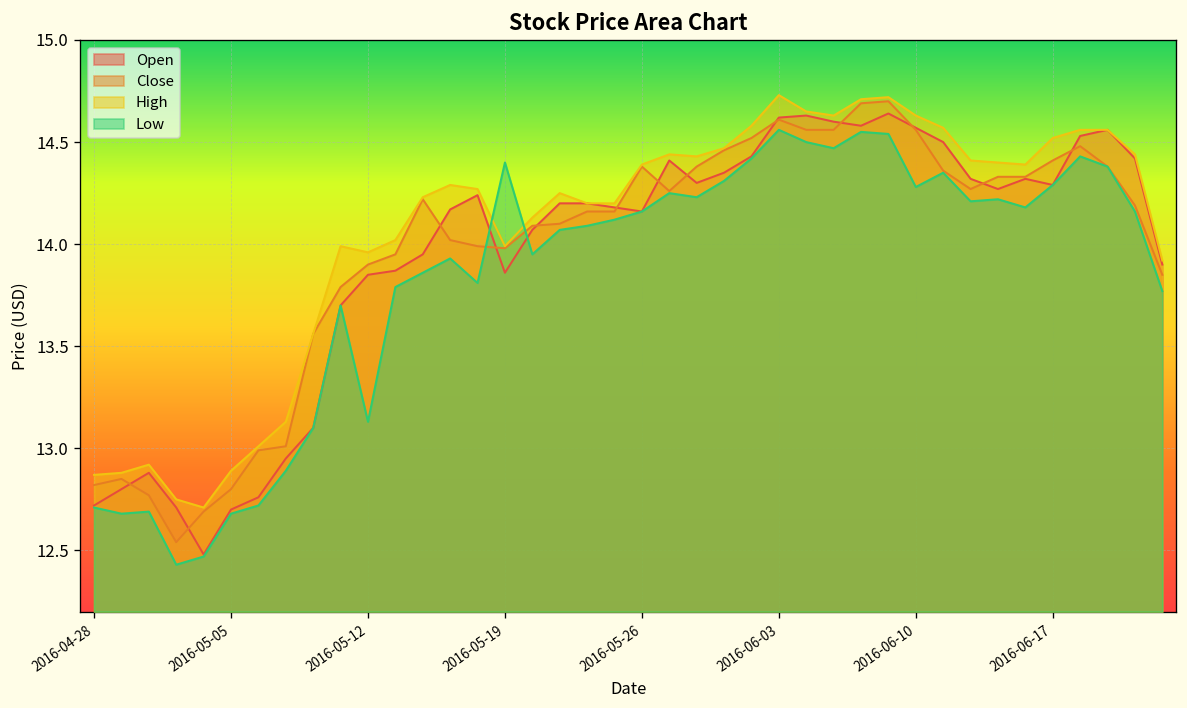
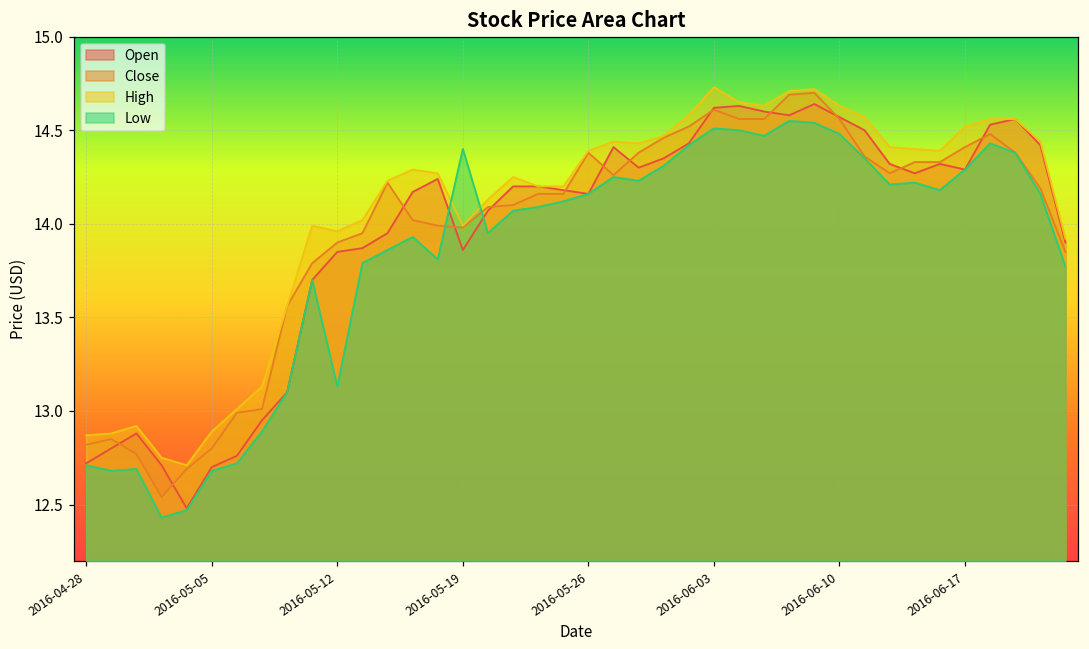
  {
    "Low": {
      "2016-05-05": 12.68,
      "2016-05-12": 13.13,
      "2016-05-19": 14.40,
-     "2016-06-03": 14.56,
-     "2016-06-10": 14.28
+     "2016-06-03": 14.51,
+     "2016-06-10": 14.48
    }
  }
